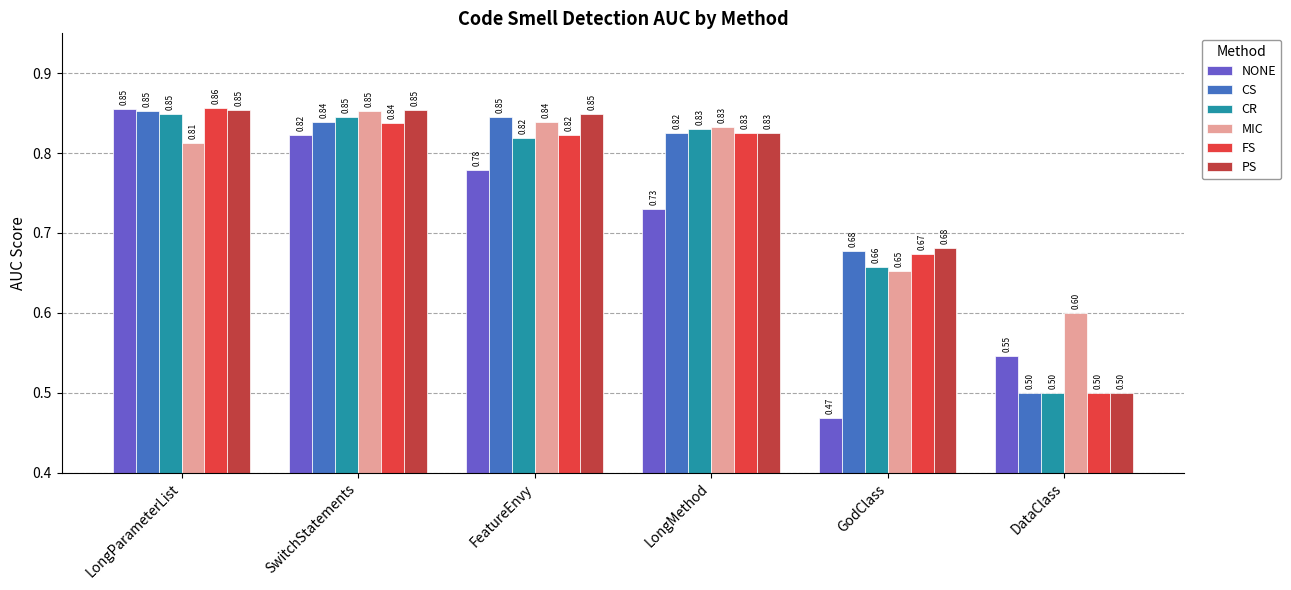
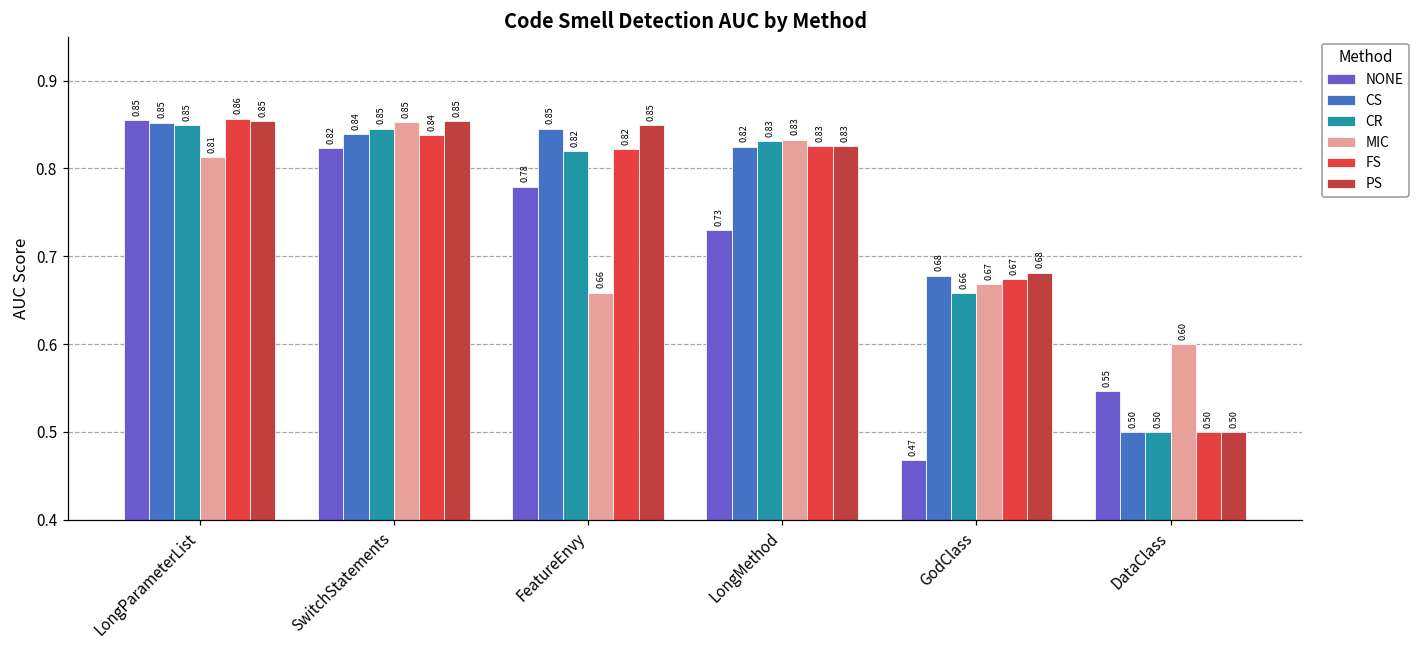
  {
    "MIC": {
      "LongParameterList": 0.81,
      "SwitchStatements": 0.85,
-     "FeatureEnvy": 0.84,
+     "FeatureEnvy": 0.66,
      "LongMethod": 0.83,
-     "GodClass": 0.65,
+     "GodClass": 0.67,
      "DataClass": 0.60
    }
  }
